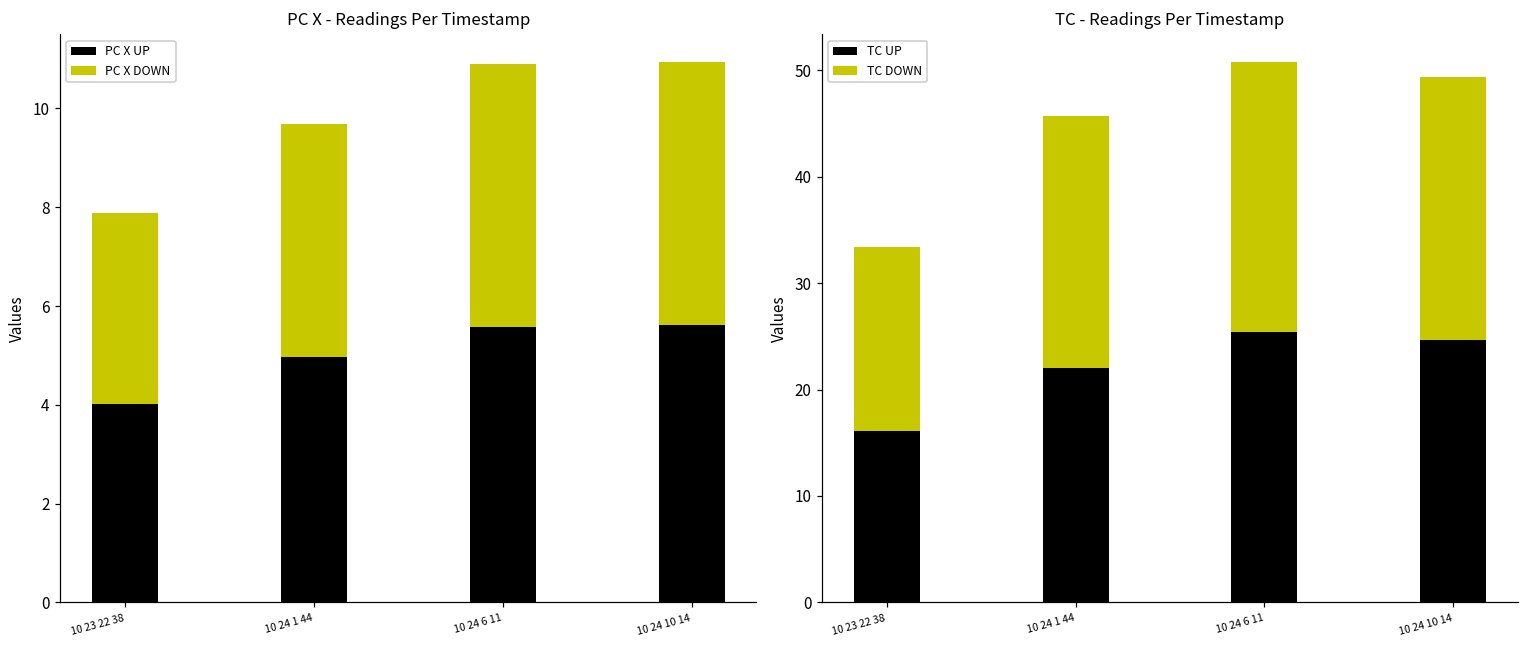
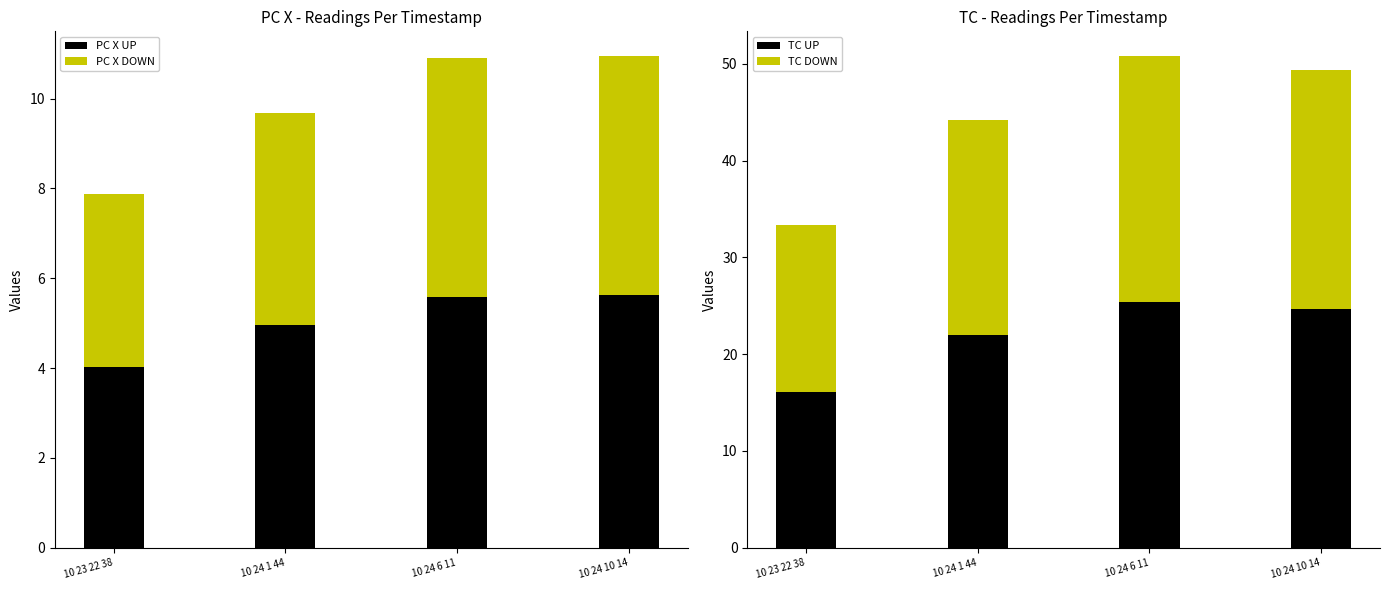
  {
    "PC X - Readings Per Timestamp": {
      "PC X UP": {
        "10 23 22 38": 4.0,
        "10 24 1 44": 5.0,
        "10 24 6 11": 5.6,
        "10 24 10 14": 5.6
      },
      "PC X DOWN": {
        "10 23 22 38": 3.9,
        "10 24 1 44": 4.7,
        "10 24 6 11": 5.3,
        "10 24 10 14": 5.3
      }
    },
    "TC - Readings Per Timestamp": {
      "TC UP": {
        "10 23 22 38": 16,
        "10 24 1 44": 22,
        "10 24 6 11": 25,
        "10 24 10 14": 25
      },
      "TC DOWN": {
        "10 23 22 38": 17,
-       "10 24 1 44": 24,
+       "10 24 1 44": 22,
        "10 24 6 11": 25,
        "10 24 10 14": 25
      }
    }
  }
